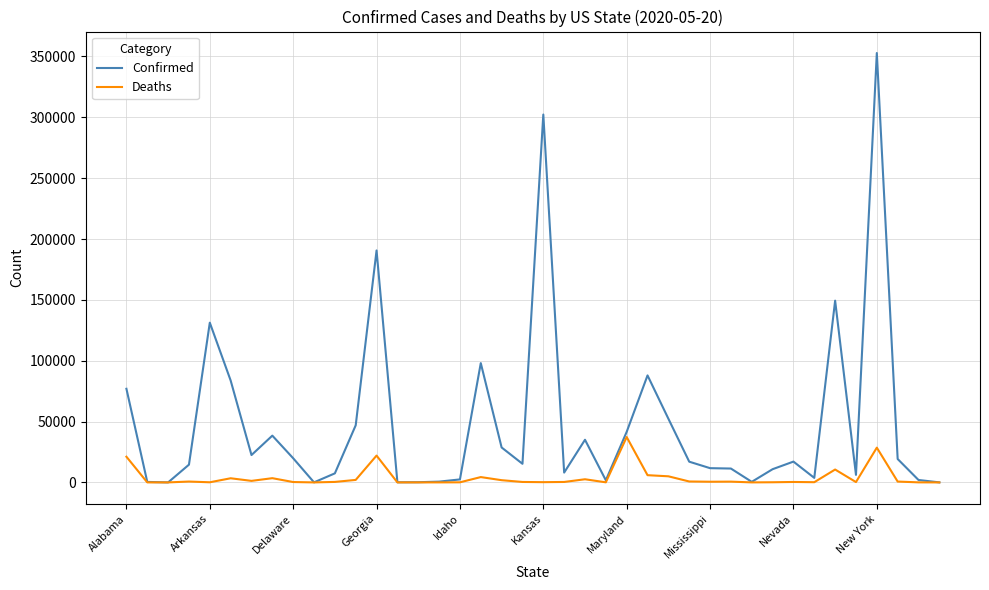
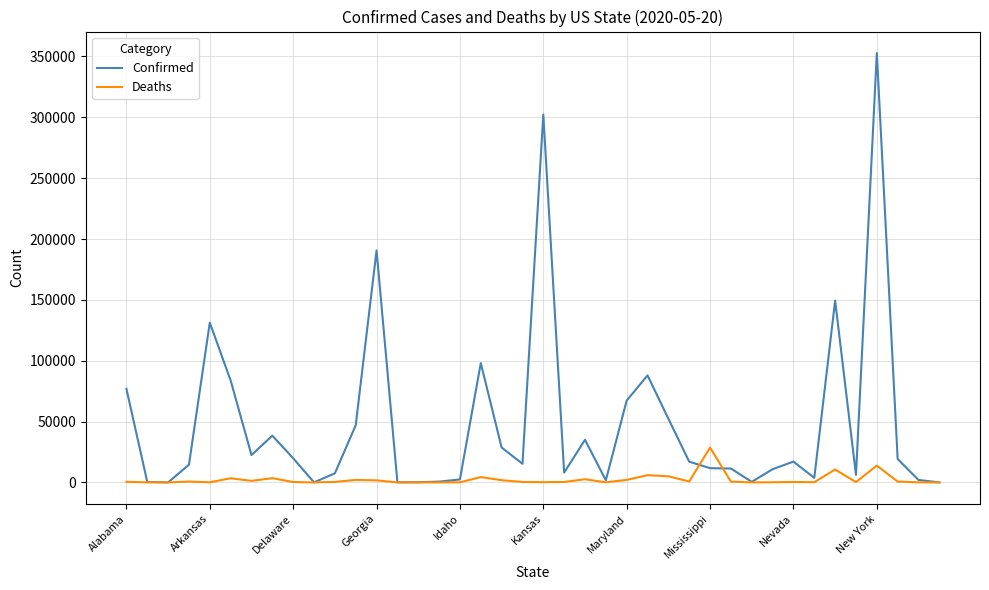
  {
    "Confirmed": {
      "Alabama": 77000,
      "Arkansas": 131000,
      "Delaware": 20000,
      "Georgia": 191000,
      "Idaho": 2000,
      "Kansas": 302000,
-     "Maryland": 42000,
+     "Maryland": 67000,
      "Mississippi": 12000,
      "Nevada": 17000,
      "New York": 353000
    },
    "Deaths": {
-     "Alabama": 21000,
+     "Alabama": 1000,
      "Arkansas": 0,
      "Delaware": 0,
-     "Georgia": 22000,
+     "Georgia": 2000,
      "Idaho": 0,
      "Kansas": 0,
-     "Maryland": 37000,
-     "Mississippi": 1000,
+     "Maryland": 2000,
+     "Mississippi": 29000,
      "Nevada": 0,
-     "New York": 29000
+     "New York": 14000
    }
  }
